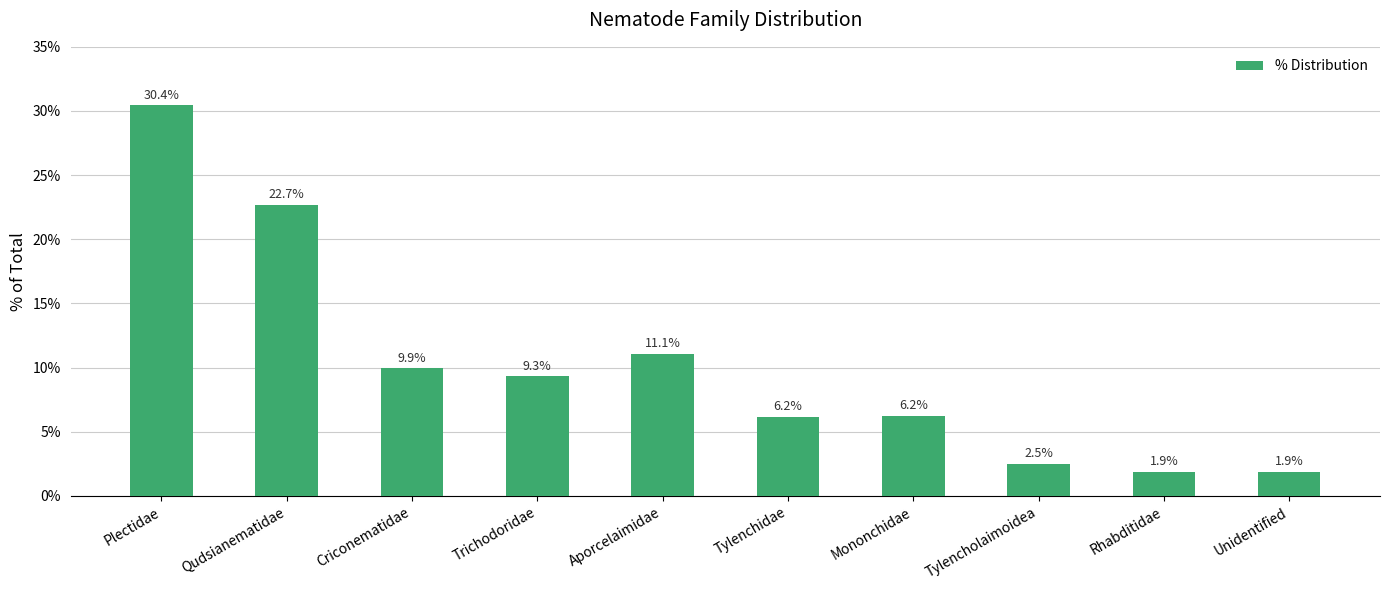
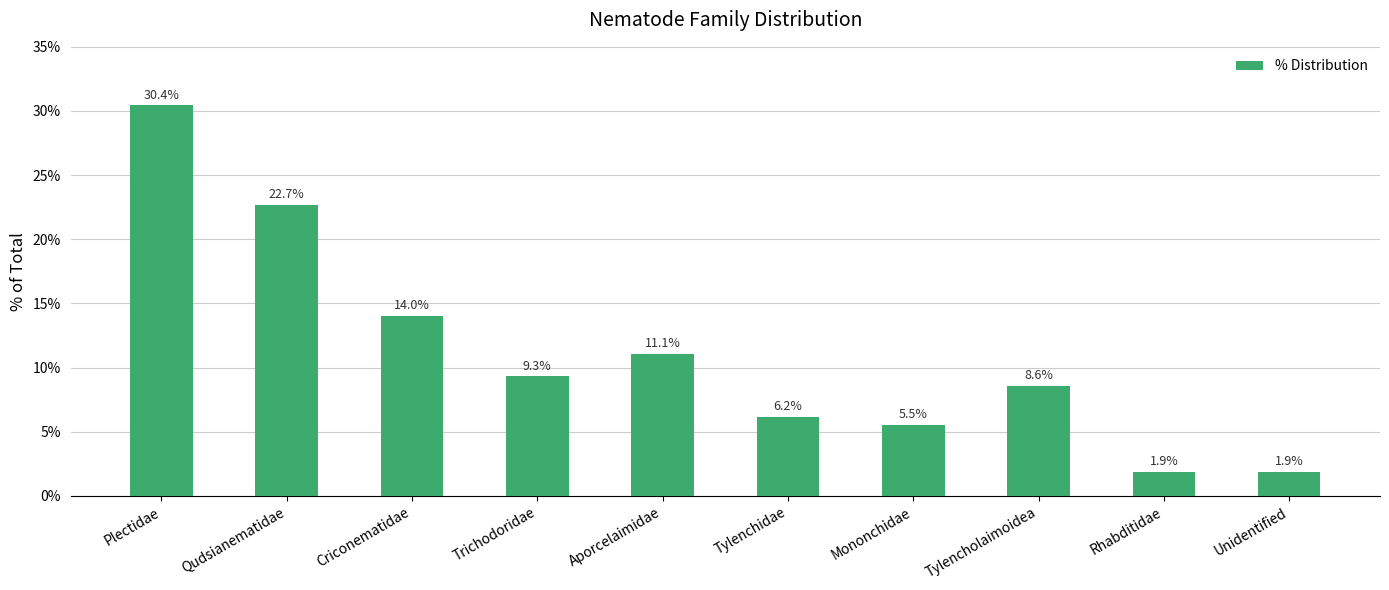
  {
    "Plectidae": "30.4%",
    "Qudsianematidae": "22.7%",
-   "Criconematidae": "9.9%",
+   "Criconematidae": "14.0%",
    "Trichodoridae": "9.3%",
    "Aporcelaimidae": "11.1%",
    "Tylenchidae": "6.2%",
-   "Mononchidae": "6.2%",
-   "Tylencholaimoidea": "2.5%",
+   "Mononchidae": "5.5%",
+   "Tylencholaimoidea": "8.6%",
    "Rhabditidae": "1.9%",
    "Unidentified": "1.9%"
  }
